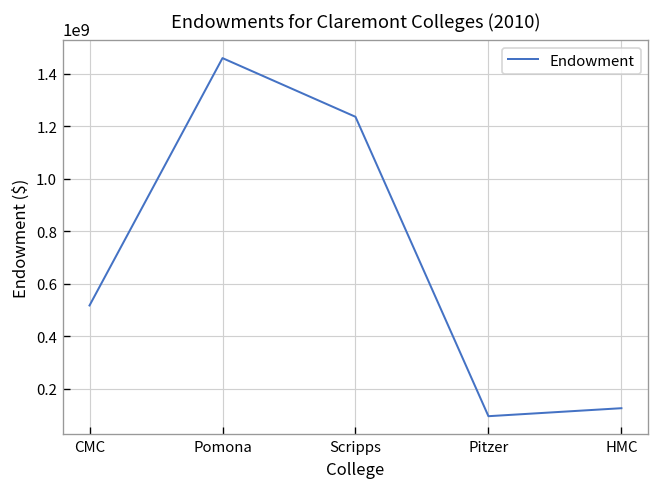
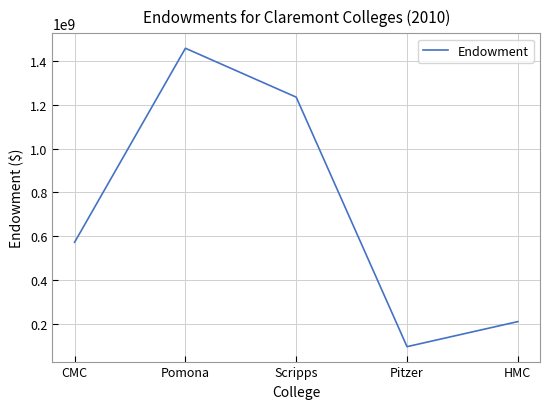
  {
-   "CMC": 520000000,
+   "CMC": 570000000,
    "Pomona": 1460000000,
    "Scripps": 1240000000,
    "Pitzer": 90000000,
-   "HMC": 130000000
+   "HMC": 210000000
  }
